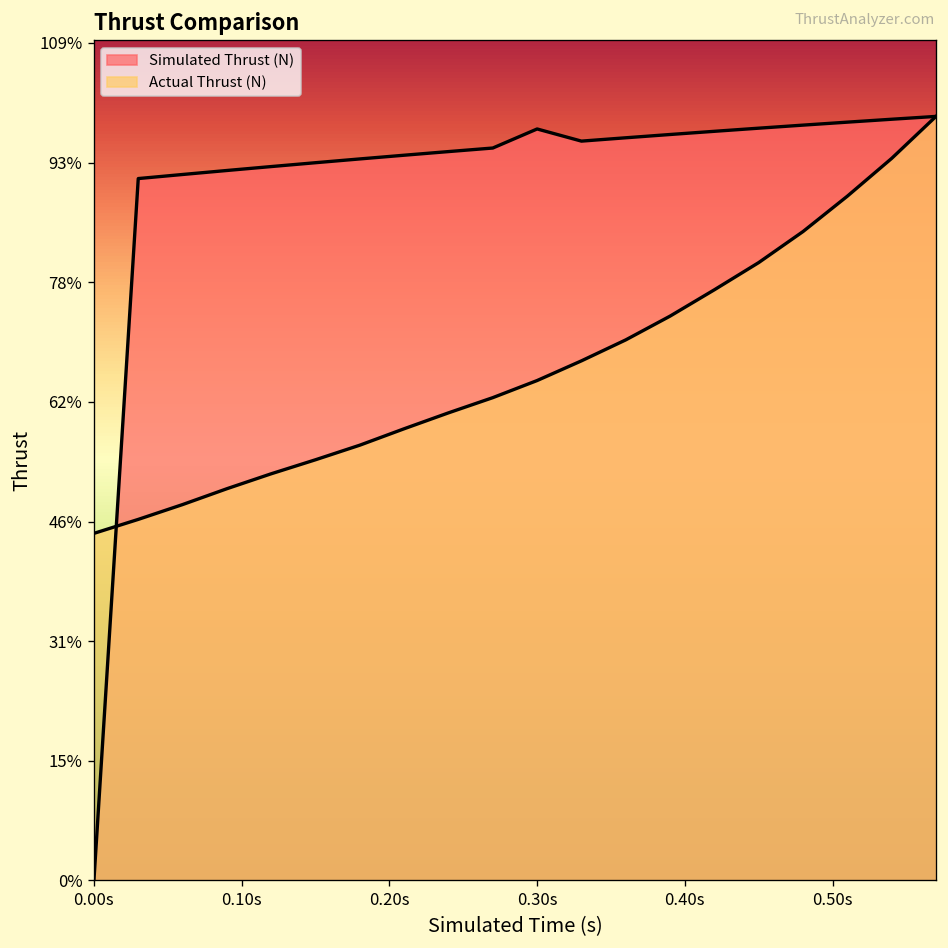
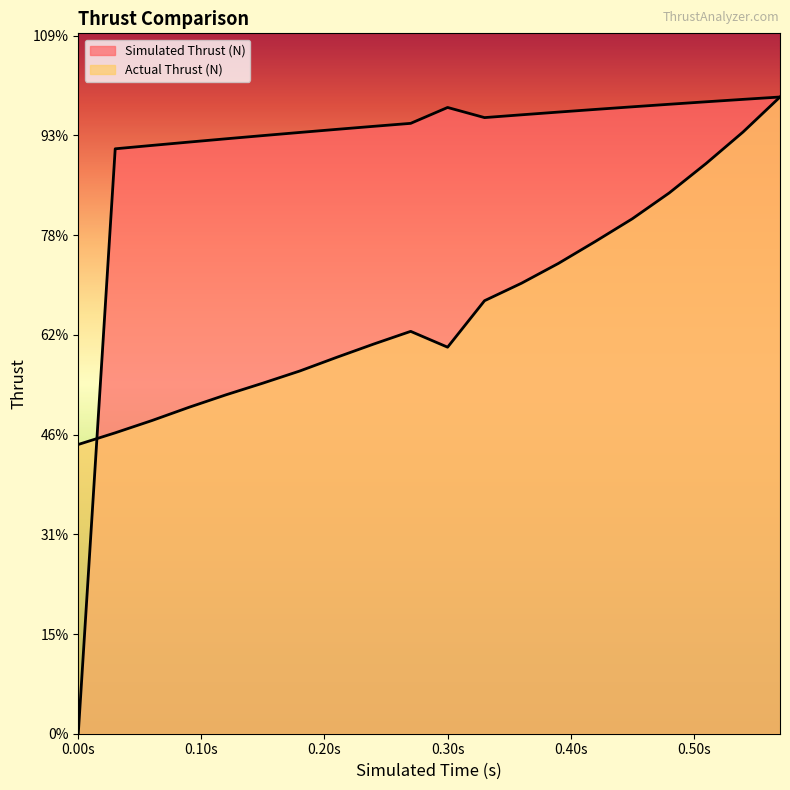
  {
    "Simulated Thrust (N)": {
      "0.00s": "0%",
      "0.30s": "98%"
    },
    "Actual Thrust (N)": {
      "0.00s": "45%",
-     "0.30s": "65%"
+     "0.30s": "60%"
    }
  }
